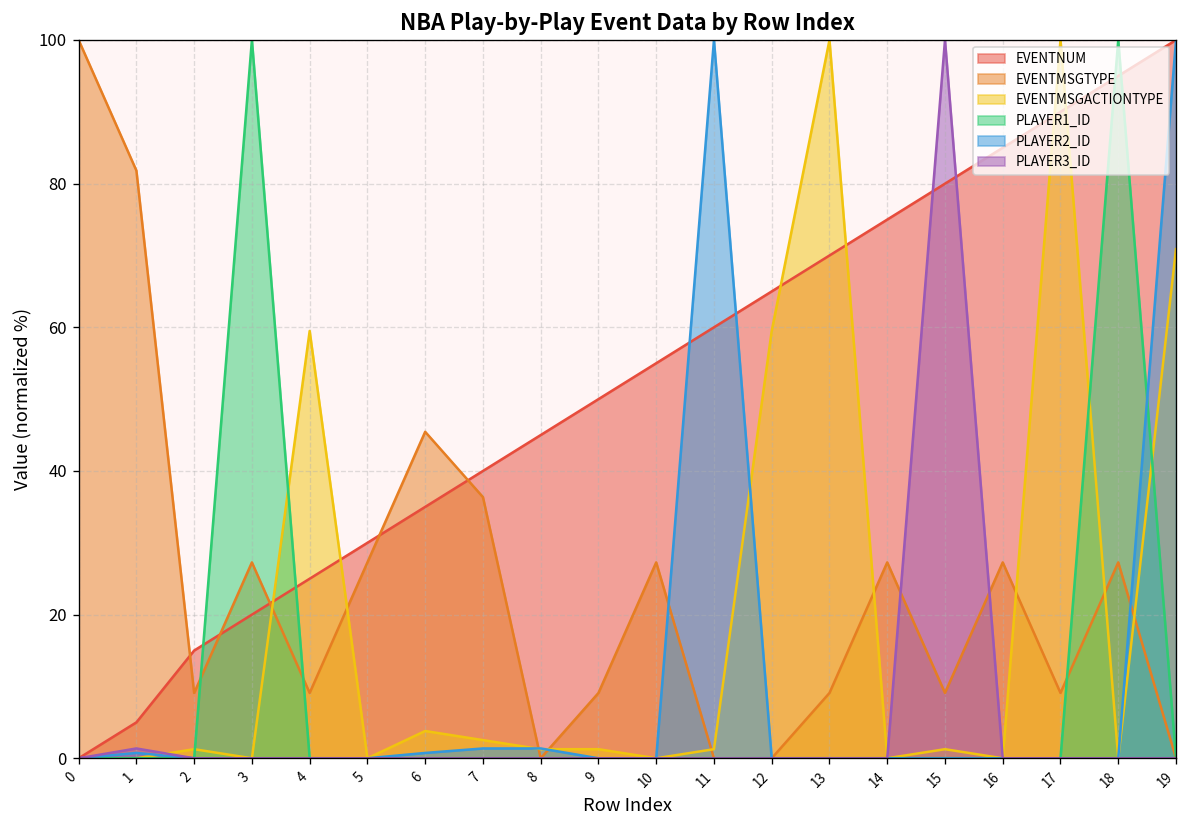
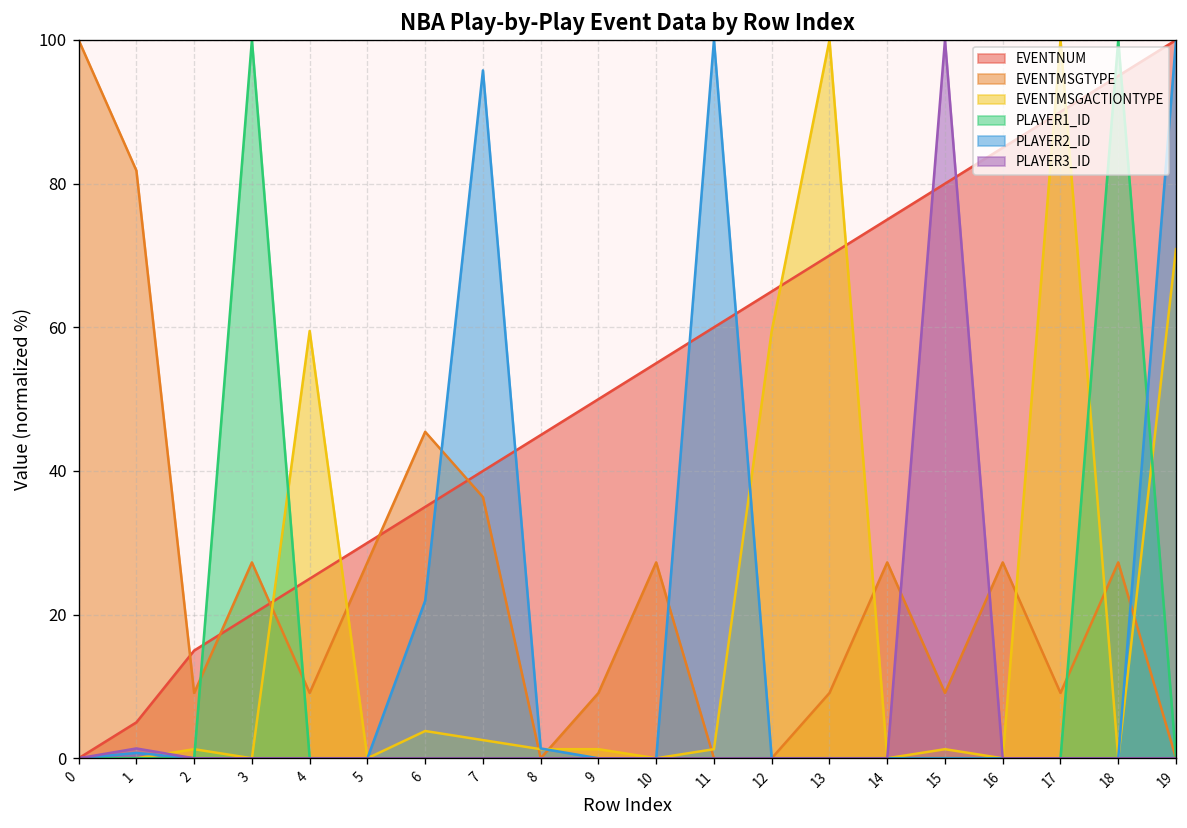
  {
    "PLAYER1_ID": {
      "3": 100,
      "18": 100
    },
    "PLAYER2_ID": {
      "1": 1,
-     "6": 1,
-     "7": 1,
+     "6": 22,
+     "7": 96,
      "11": 100
    },
    "PLAYER3_ID": {
      "1": 1,
      "15": 100
    }
  }
